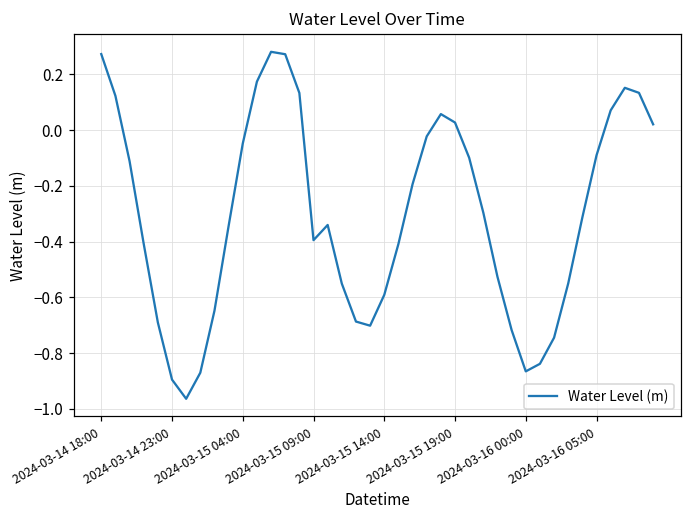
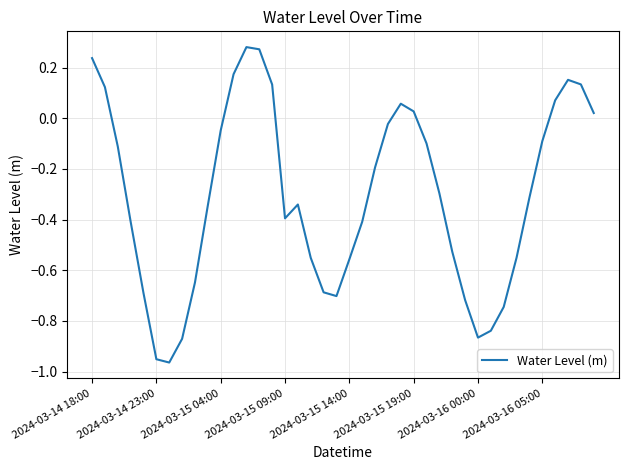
  {
-   "2024-03-14 18:00": 0.27,
-   "2024-03-14 23:00": -0.90,
+   "2024-03-14 18:00": 0.24,
+   "2024-03-14 23:00": -0.95,
    "2024-03-15 04:00": -0.05,
    "2024-03-15 09:00": -0.40,
-   "2024-03-15 14:00": -0.59,
+   "2024-03-15 14:00": -0.56,
    "2024-03-15 19:00": 0.03,
    "2024-03-16 00:00": -0.87,
    "2024-03-16 05:00": -0.09
  }
